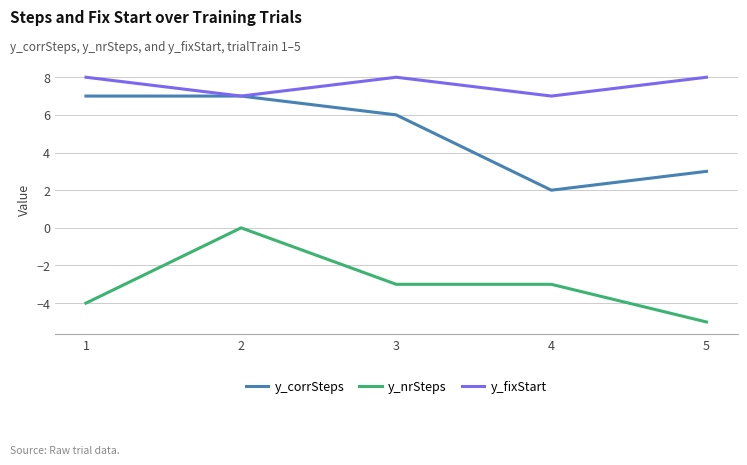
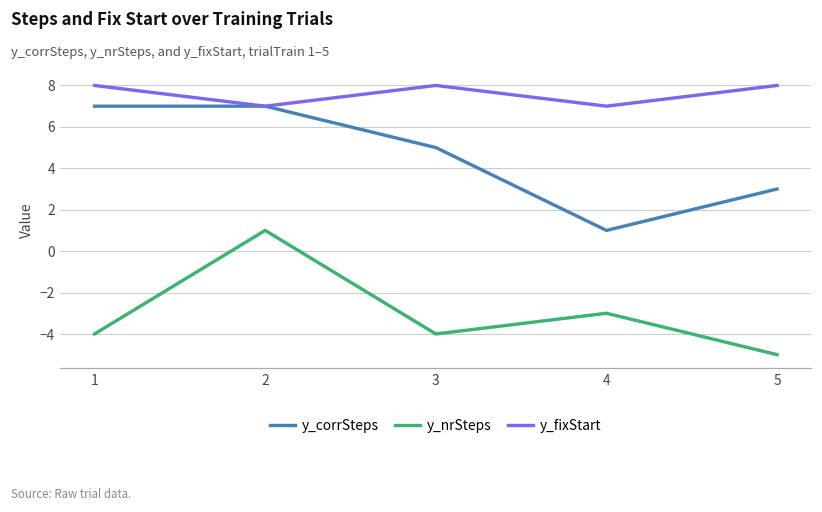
  {
    "y_corrSteps": {
      "1": 7,
-     "3": 6,
-     "4": 2,
+     "3": 5,
+     "4": 1,
      "5": 3
    },
    "y_nrSteps": {
      "1": -4,
-     "2": 0,
-     "3": -3,
+     "2": 1,
+     "3": -4,
      "4": -3,
      "5": -5
    },
    "y_fixStart": {
      "1": 8,
      "3": 8,
      "4": 7,
      "5": 8
    }
  }
